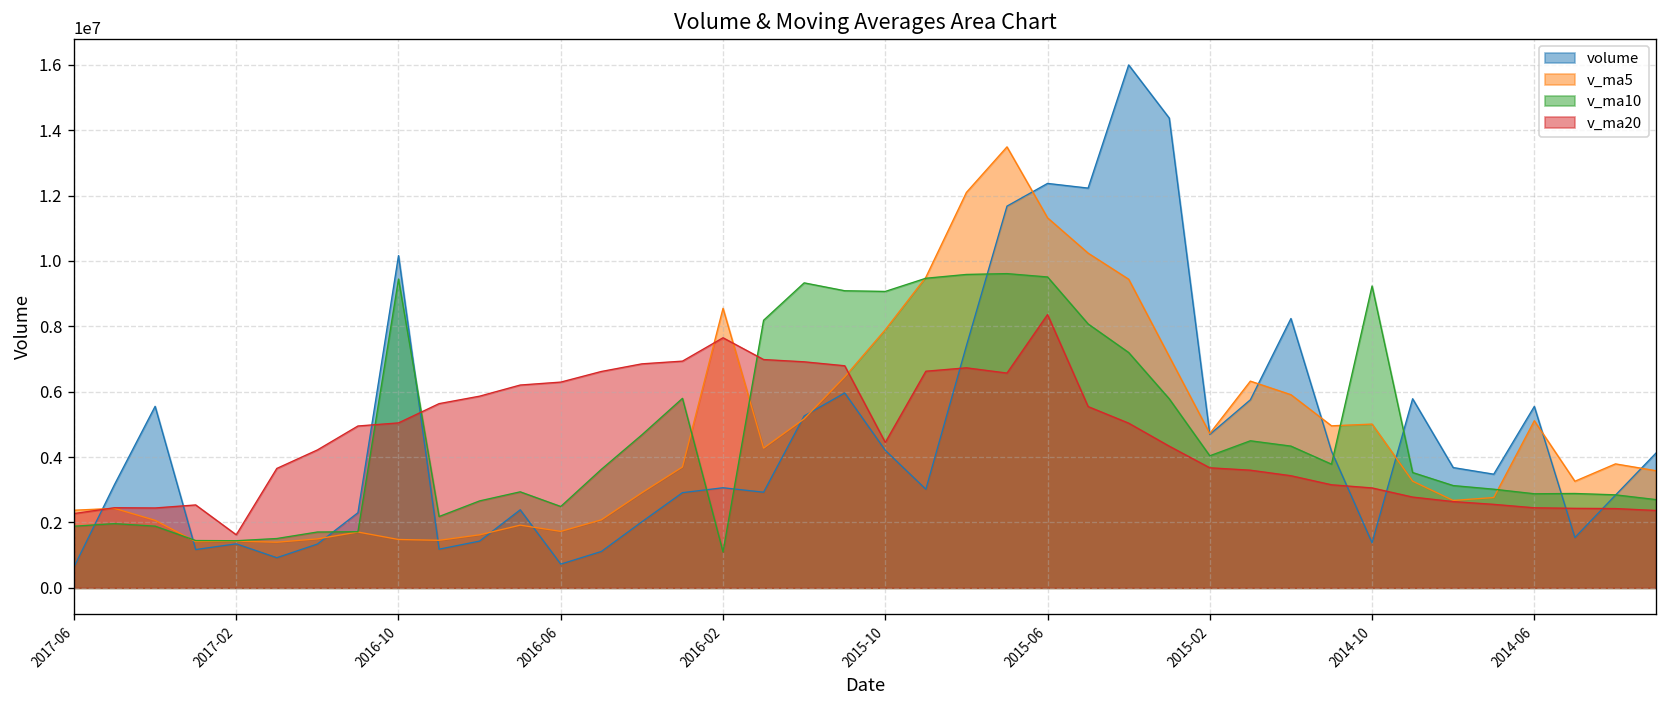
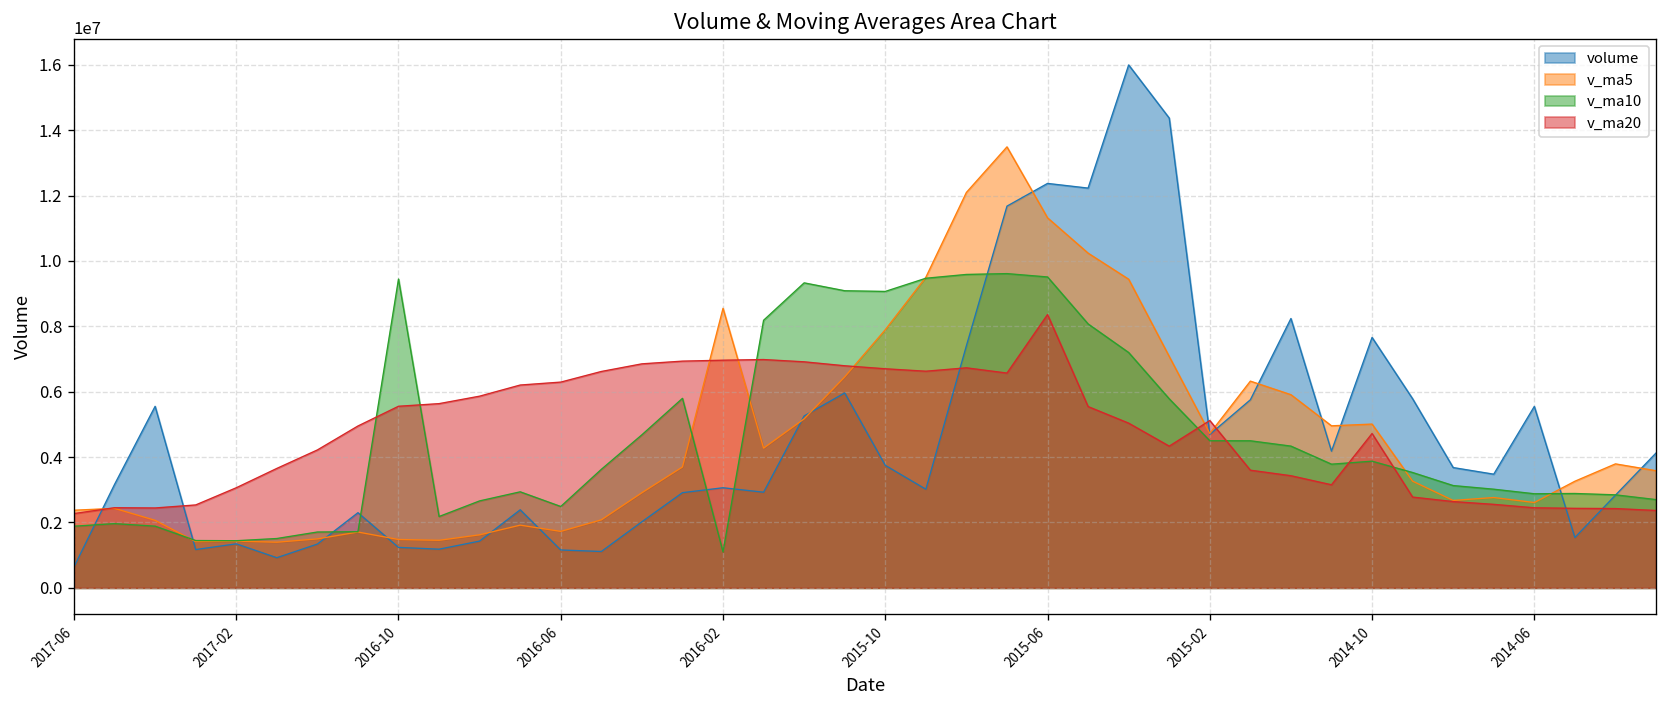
  {
    "volume": {
      "2017-06": 600000,
-     "2016-10": 10200000,
-     "2016-06": 700000,
+     "2016-10": 1200000,
+     "2016-06": 1200000,
      "2016-02": 3100000,
-     "2015-10": 4200000,
+     "2015-10": 3700000,
      "2015-06": 12400000,
-     "2014-10": 1400000,
+     "2014-10": 7700000,
      "2014-06": 5500000
    },
    "v_ma5": {
      "2017-06": 2400000,
      "2016-10": 1500000,
      "2016-06": 1700000,
      "2016-02": 8500000,
      "2015-10": 7900000,
      "2015-06": 11300000,
      "2014-10": 5000000,
-     "2014-06": 5100000
+     "2014-06": 2600000
    },
    "v_ma10": {
      "2017-06": 1900000,
      "2016-10": 9400000,
      "2016-06": 2500000,
      "2016-02": 1100000,
      "2015-10": 9100000,
      "2015-06": 9500000,
-     "2015-02": 4000000,
-     "2014-10": 9200000,
+     "2015-02": 4500000,
+     "2014-10": 3900000,
      "2014-06": 2900000
    },
    "v_ma20": {
      "2017-06": 2300000,
-     "2017-02": 1600000,
-     "2016-10": 5000000,
+     "2017-02": 3100000,
+     "2016-10": 5600000,
      "2016-06": 6300000,
-     "2016-02": 7600000,
-     "2015-10": 4400000,
+     "2016-02": 7000000,
+     "2015-10": 6700000,
      "2015-06": 8400000,
-     "2015-02": 3700000,
-     "2014-10": 3100000,
+     "2015-02": 5100000,
+     "2014-10": 4700000,
      "2014-06": 2400000
    }
  }
